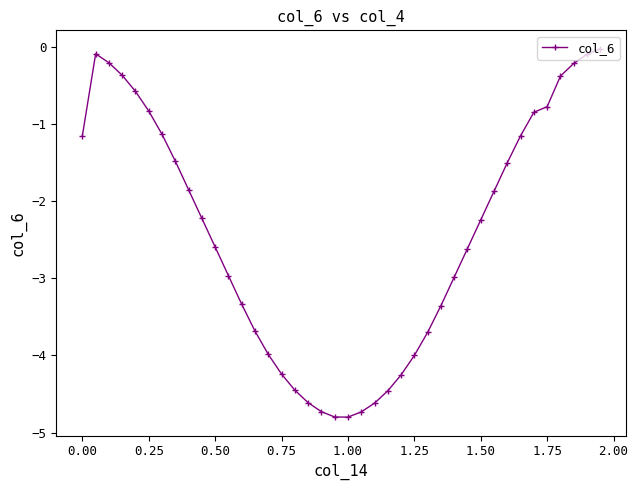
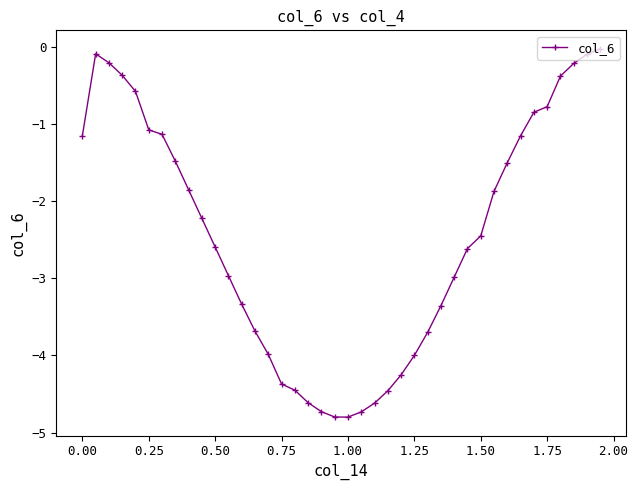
  {
    "0.00": -1.2,
-   "0.25": -0.8,
+   "0.25": -1.1,
    "0.50": -2.6,
-   "0.75": -4.2,
+   "0.75": -4.4,
    "1.00": -4.8,
    "1.25": -4.0,
-   "1.50": -2.2,
+   "1.50": -2.5,
    "1.75": -0.8
  }
